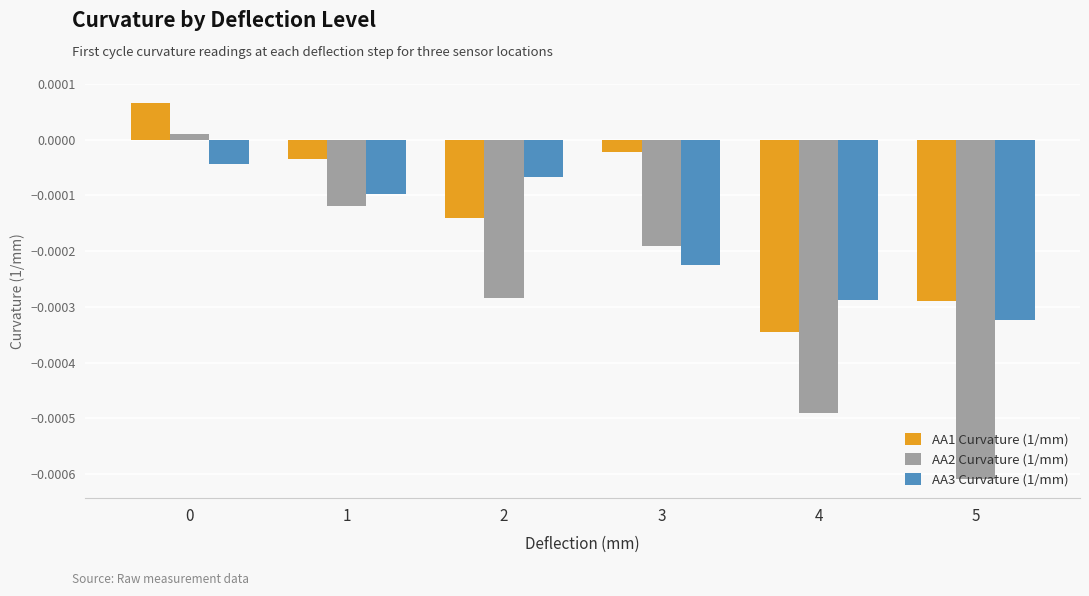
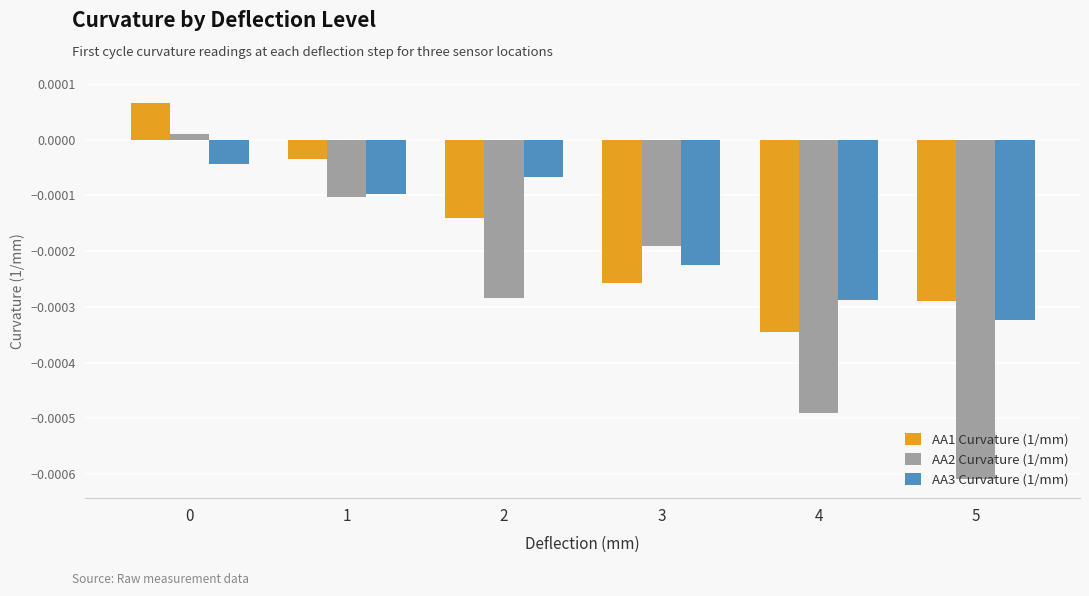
  {
    "AA1 Curvature (1/mm)": {
      "0": 0.00007,
      "1": -0.00003,
      "2": -0.00014,
-     "3": -0.00002,
+     "3": -0.00026,
      "4": -0.00035,
      "5": -0.00029
    },
    "AA2 Curvature (1/mm)": {
      "0": 0.00001,
-     "1": -0.00012,
+     "1": -0.00010,
      "2": -0.00028,
      "3": -0.00019,
      "4": -0.00049,
      "5": -0.00061
    },
    "AA3 Curvature (1/mm)": {
      "0": -0.00004,
      "1": -0.00010,
      "2": -0.00007,
      "3": -0.00022,
      "4": -0.00029,
      "5": -0.00032
    }
  }
